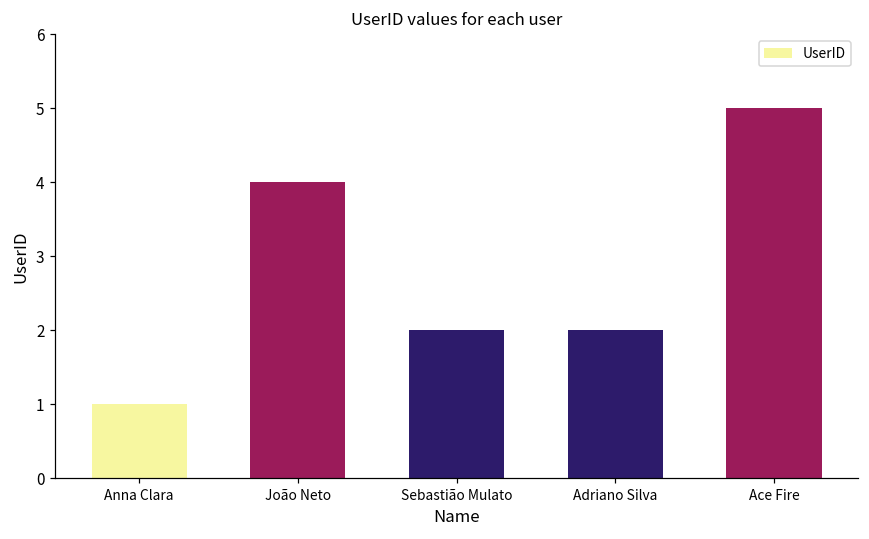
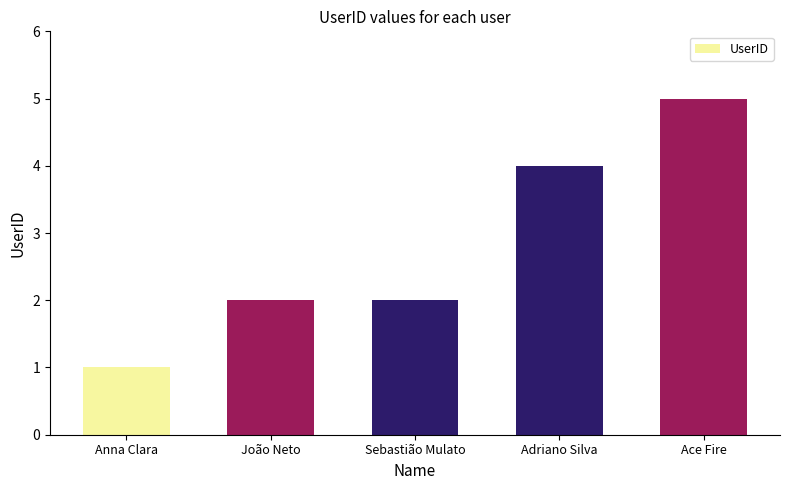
  {
    "Anna Clara": 1,
-   "João Neto": 4,
+   "João Neto": 2,
    "Sebastião Mulato": 2,
-   "Adriano Silva": 2,
+   "Adriano Silva": 4,
    "Ace Fire": 5
  }
